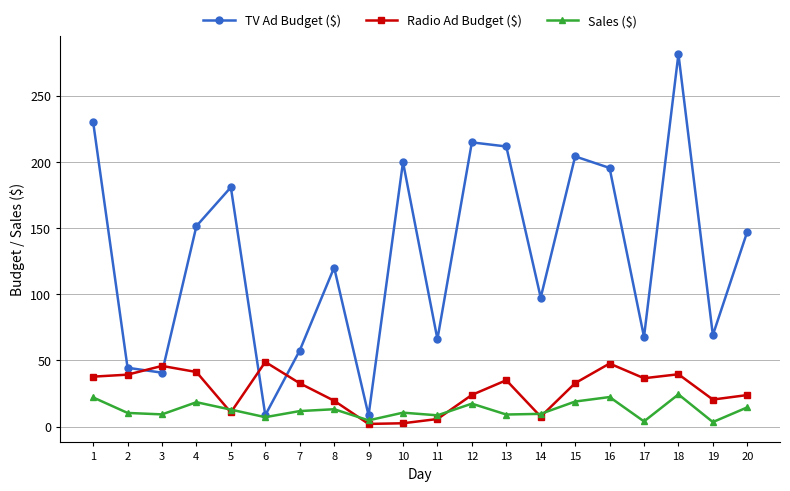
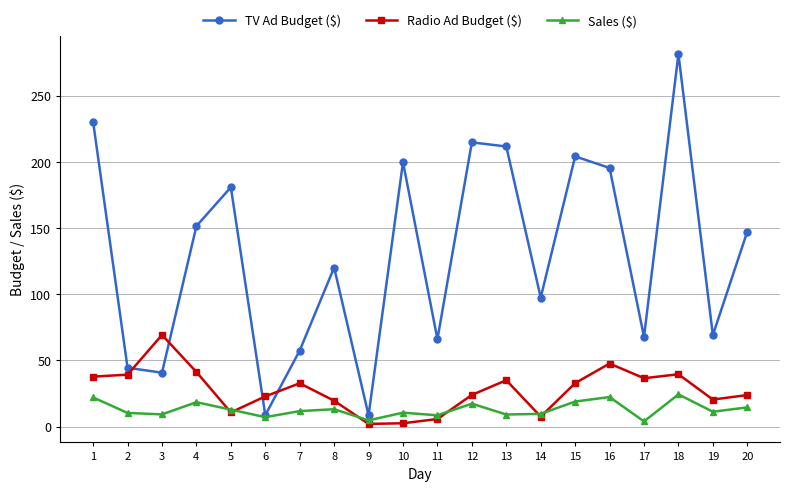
  {
    "TV Ad Budget ($)": {
      "1": 230,
      "2": 45,
      "3": 41,
      "4": 152,
      "5": 181,
      "7": 58,
      "8": 120,
      "9": 9,
      "10": 200,
      "11": 66,
      "12": 215,
      "13": 212,
      "14": 98,
      "15": 204,
      "16": 195,
      "17": 68,
      "18": 281,
      "19": 69,
      "20": 147
    },
    "Radio Ad Budget ($)": {
      "1": 38,
      "2": 39,
-     "3": 46,
+     "3": 69,
      "4": 41,
      "5": 11,
-     "6": 49,
+     "6": 23,
      "7": 33,
      "8": 20,
      "9": 2,
      "10": 3,
      "11": 6,
      "12": 24,
      "13": 35,
      "14": 8,
      "15": 33,
      "16": 48,
      "17": 37,
      "18": 40,
      "19": 21,
      "20": 24
    },
    "Sales ($)": {
      "1": 22,
      "2": 10,
      "3": 9,
      "4": 19,
      "5": 13,
      "7": 12,
      "8": 13,
      "9": 5,
      "10": 11,
      "11": 9,
      "12": 17,
      "13": 9,
      "14": 10,
      "15": 19,
      "16": 22,
      "17": 4,
      "18": 24,
-     "19": 4,
+     "19": 11,
      "20": 15
    }
  }
